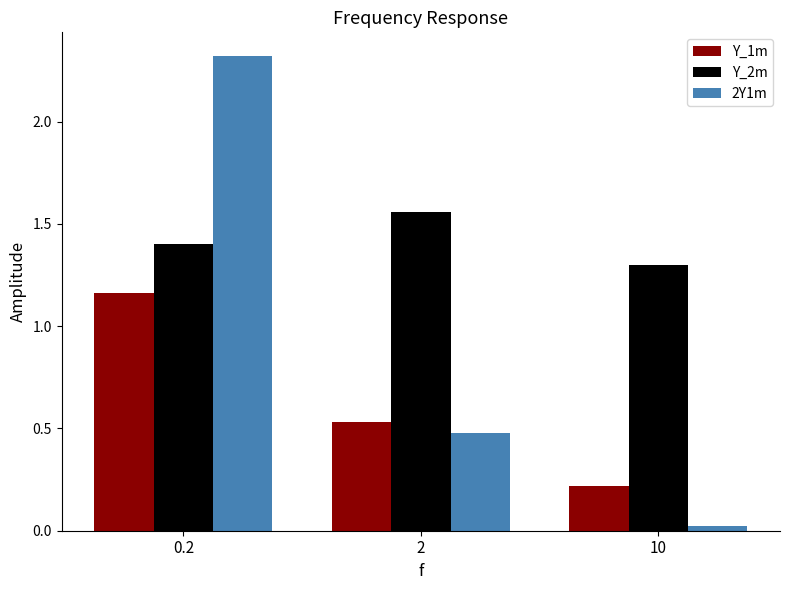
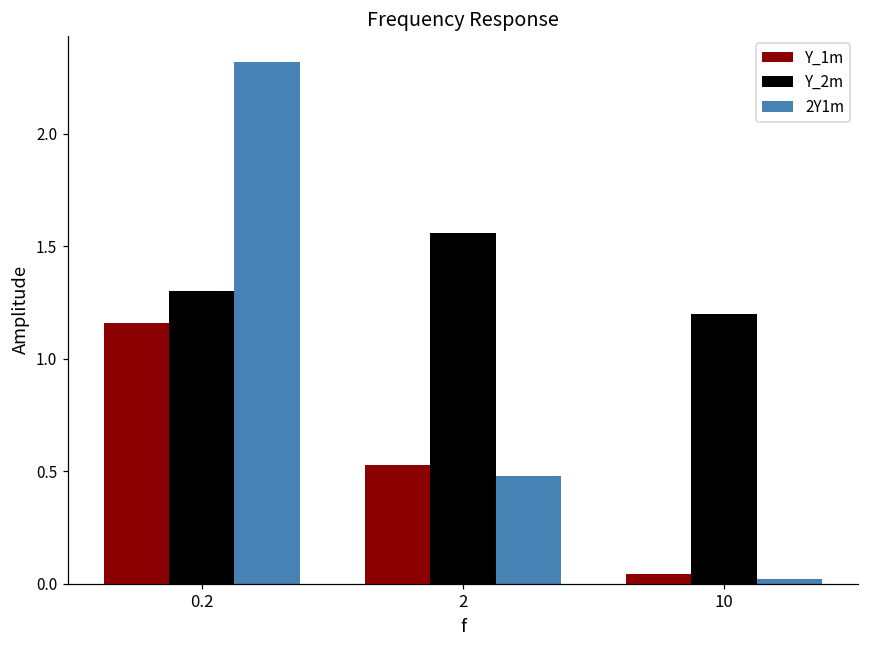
  {
    "Y_1m": {
      "0.2": 1.16,
      "2": 0.53,
-     "10": 0.22
+     "10": 0.04
    },
    "Y_2m": {
-     "0.2": 1.4,
+     "0.2": 1.3,
      "2": 1.56,
-     "10": 1.3
+     "10": 1.2
    },
    "2Y1m": {
      "0.2": 2.32,
      "2": 0.48,
      "10": 0.02
    }
  }
